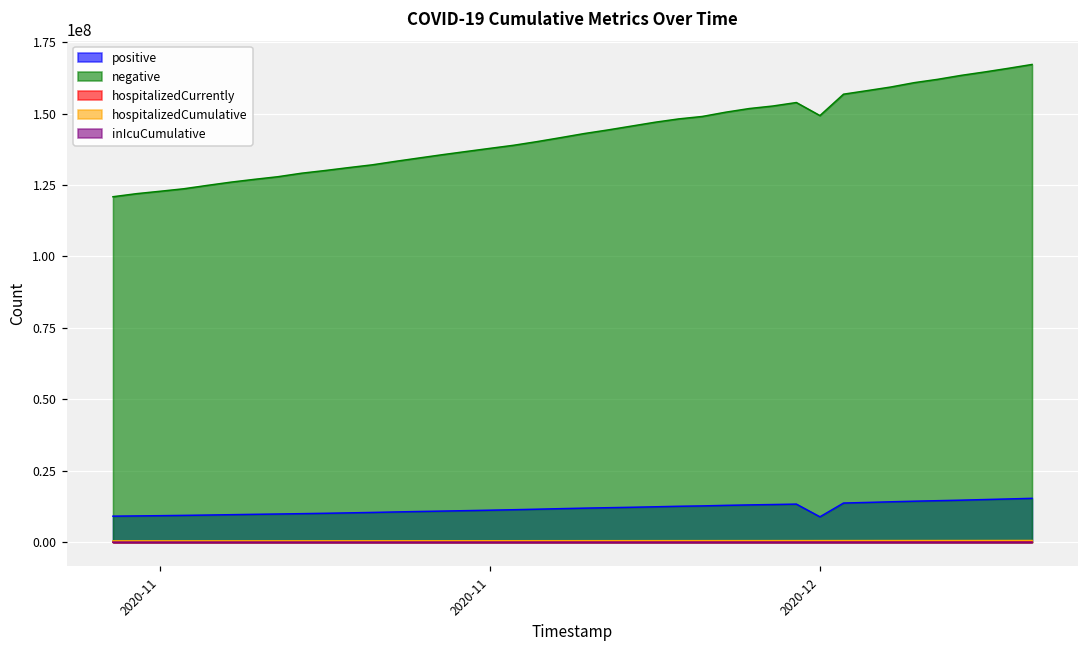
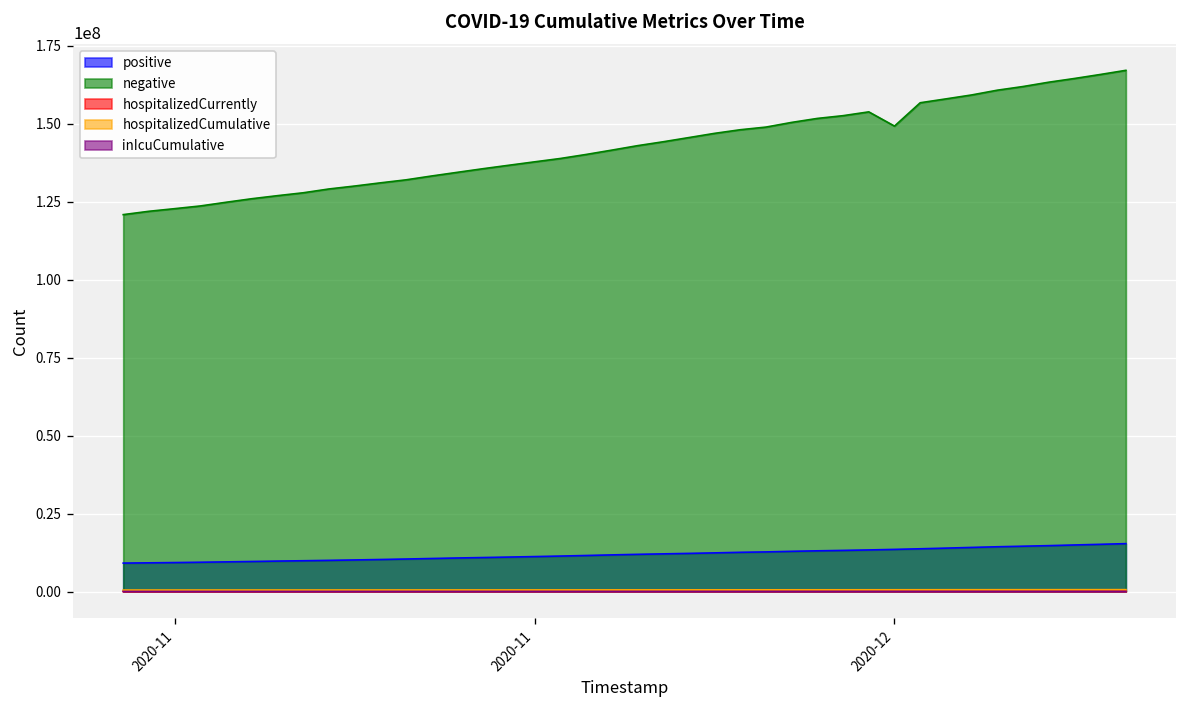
  {
    "positive": {
-     "2020-12": 9000000
+     "2020-12": 14000000
    },
    "negative": {
      "2020-12": 149000000
    }
  }
